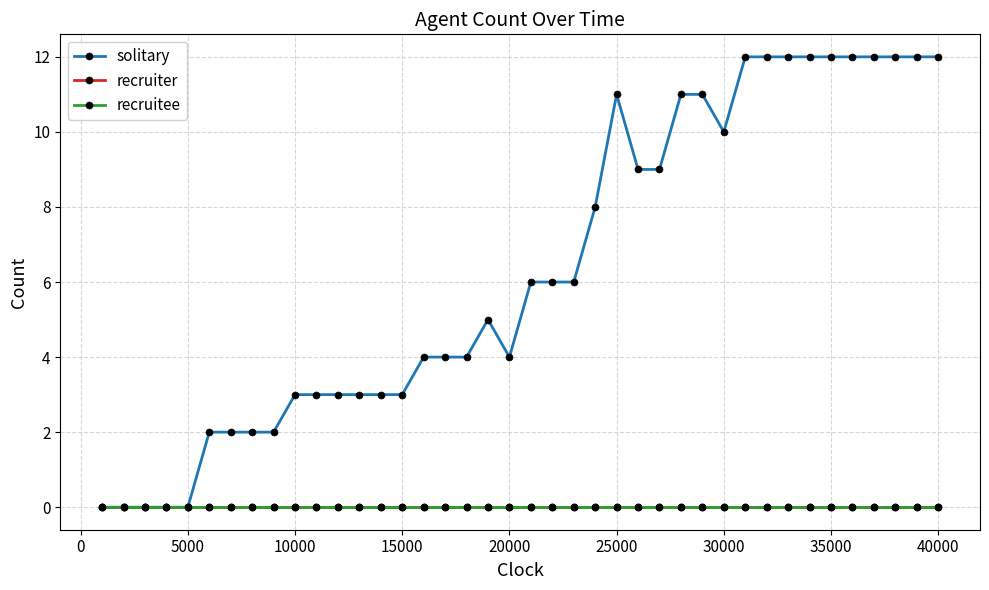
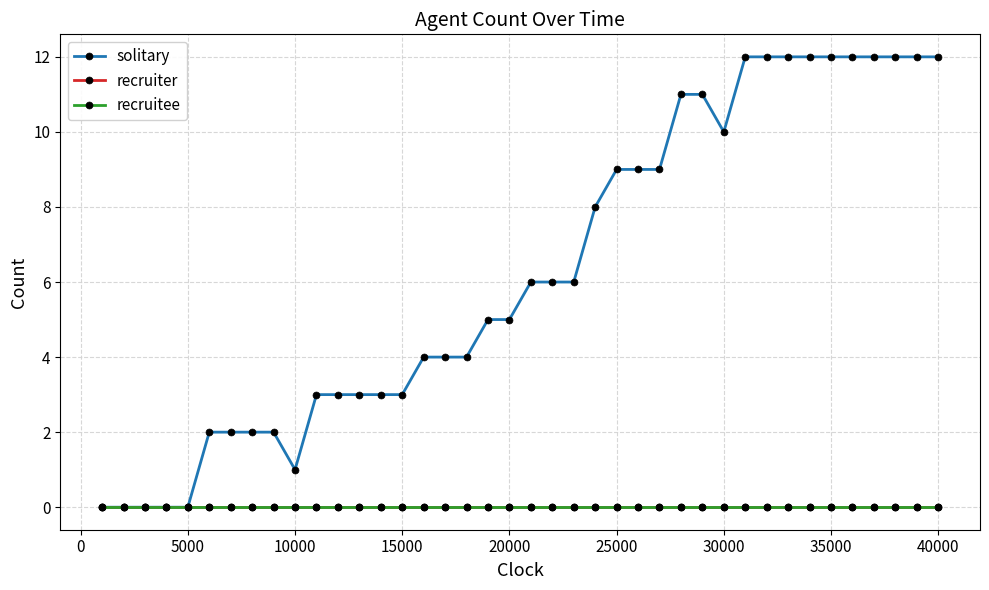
  {
    "solitary": {
-     "10000": 3,
+     "10000": 1,
      "15000": 3,
-     "20000": 4,
-     "25000": 11,
+     "20000": 5,
+     "25000": 9,
      "30000": 10,
      "35000": 12,
      "40000": 12
    },
    "recruitee": {
      "10000": 0,
      "15000": 0,
      "20000": 0,
      "25000": 0,
      "30000": 0,
      "35000": 0,
      "40000": 0
    }
  }
